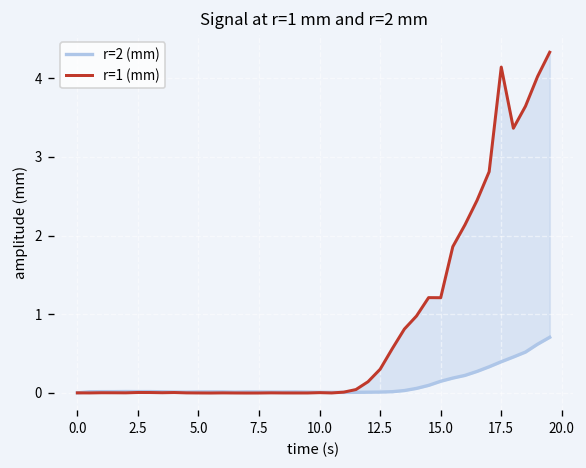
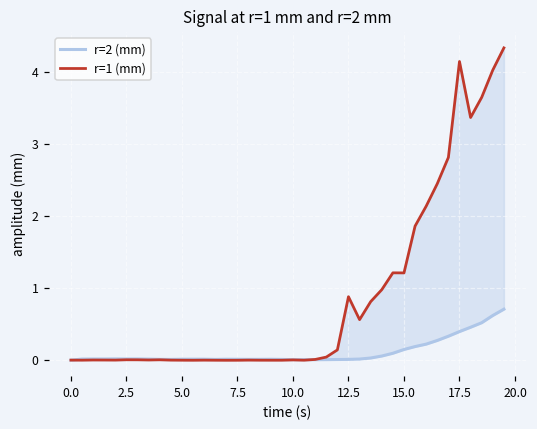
  {
    "r=1 (mm)": {
-     "12.5": 0.3
+     "12.5": 0.9
    }
  }
